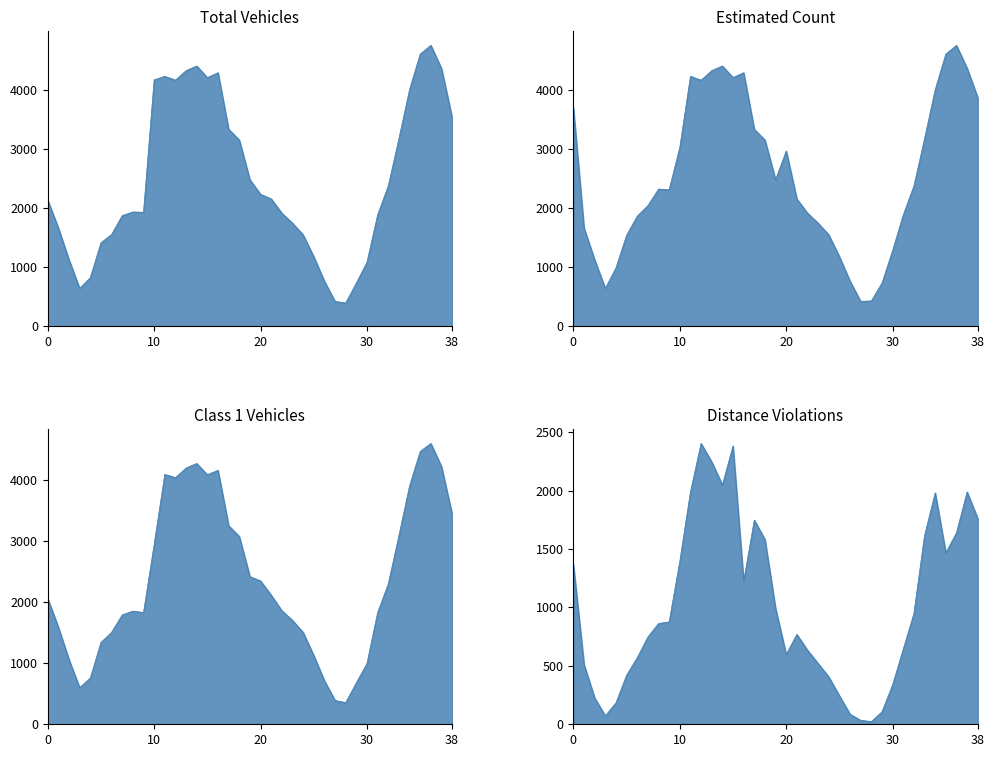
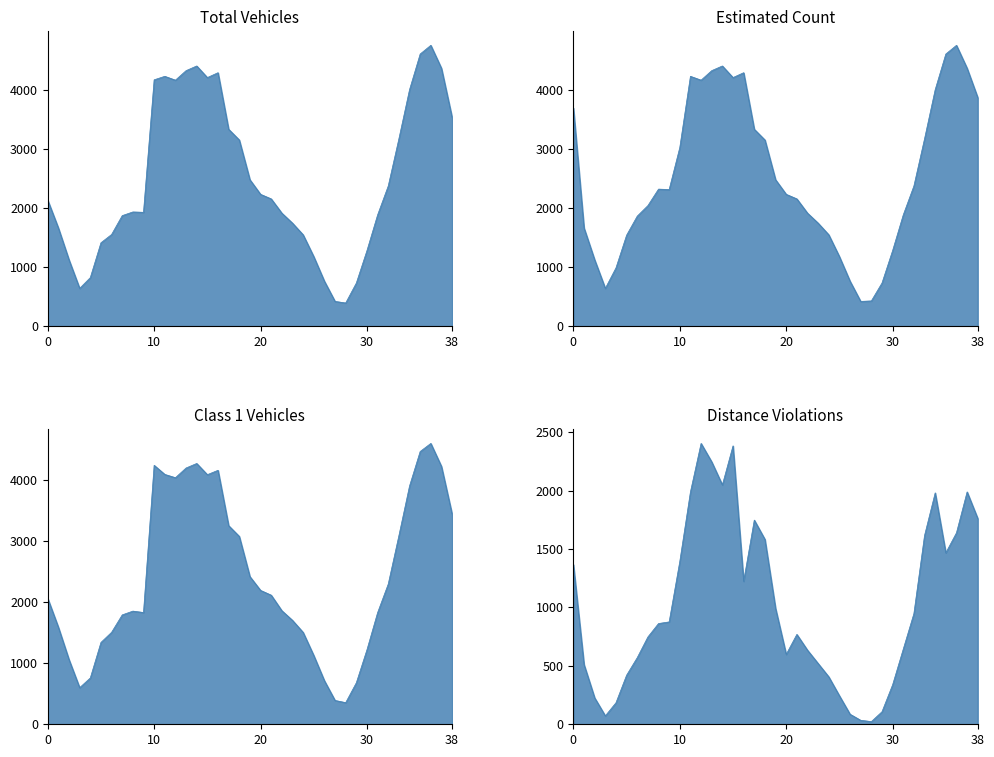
  {
    "Total Vehicles": {
      "0": 2100,
      "10": 4200,
      "20": 2200,
-     "30": 1100,
+     "30": 1300,
      "38": 3500
    },
    "Estimated Count": {
      "0": 3700,
      "10": 3000,
-     "20": 3000,
+     "20": 2200,
      "30": 1300,
      "38": 3900
    },
    "Class 1 Vehicles": {
      "0": 2100,
-     "10": 2900,
-     "20": 2300,
-     "30": 1000,
+     "10": 4200,
+     "20": 2200,
+     "30": 1200,
      "38": 3400
    },
    "Distance Violations": {
      "0": 1370,
      "10": 1390,
      "20": 600,
      "30": 340,
      "38": 1760
    }
  }
